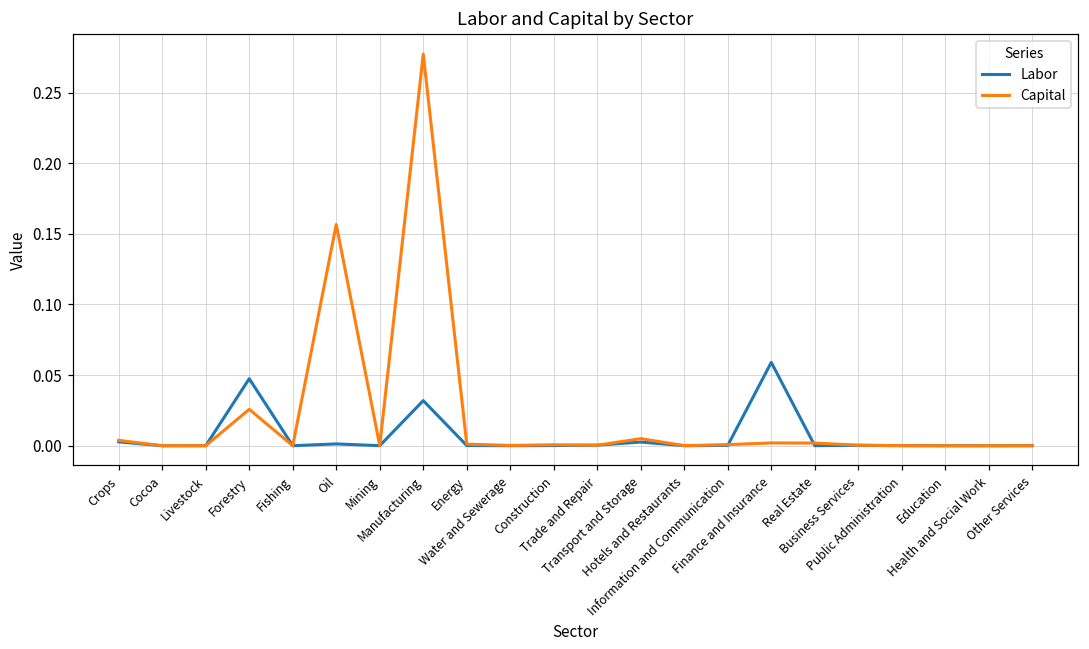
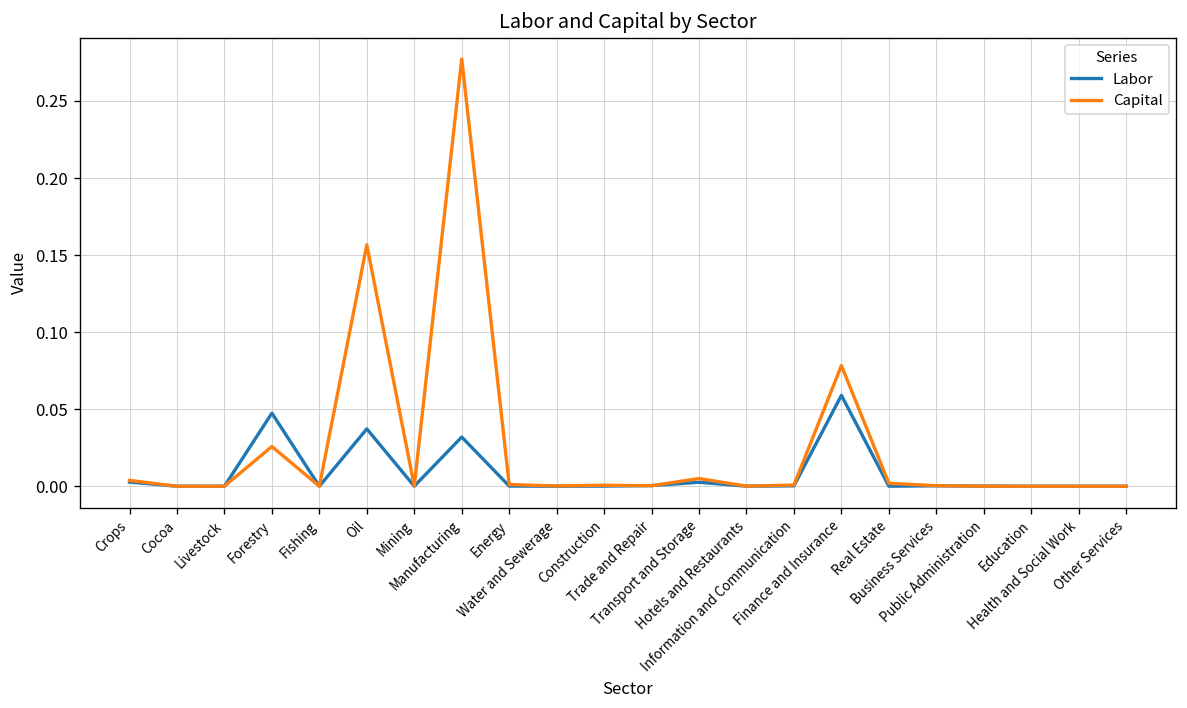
  {
    "Labor": {
      "Forestry": 0.047,
-     "Oil": 0.001,
+     "Oil": 0.037,
      "Manufacturing": 0.032,
      "Transport and Storage": 0.003,
      "Finance and Insurance": 0.059
    },
    "Capital": {
      "Forestry": 0.026,
      "Oil": 0.157,
      "Manufacturing": 0.277,
      "Transport and Storage": 0.005,
-     "Finance and Insurance": 0.002
+     "Finance and Insurance": 0.078
    }
  }
